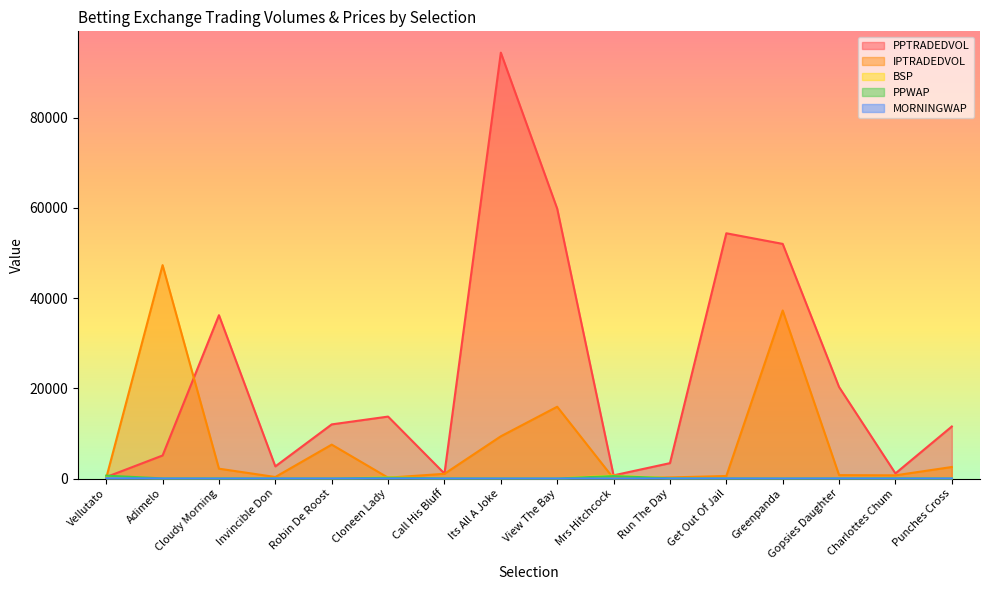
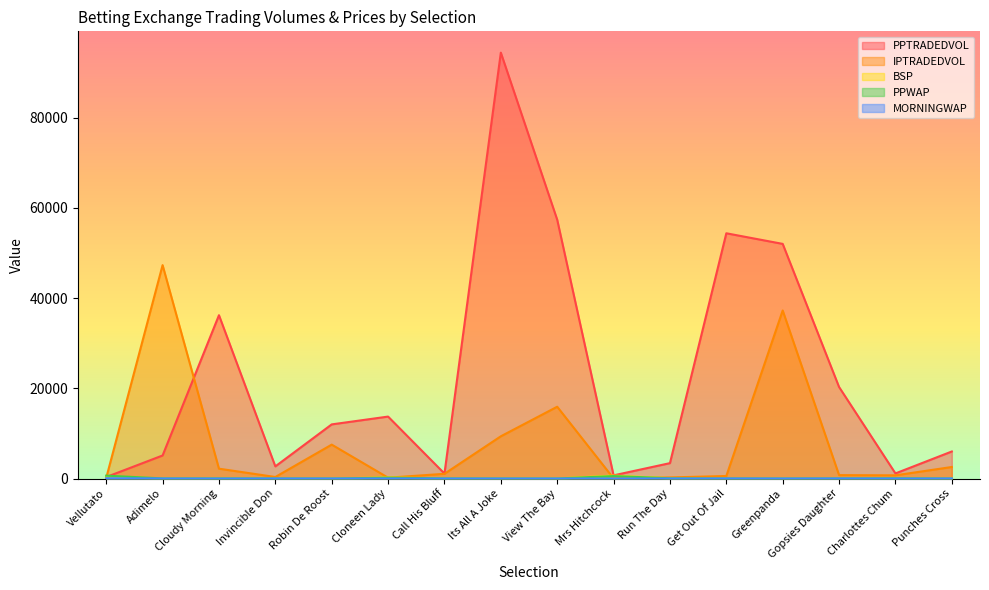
  {
    "PPTRADEDVOL": {
      "Adimelo": 5000,
      "Cloudy Morning": 36000,
      "Invincible Don": 3000,
      "Robin De Roost": 12000,
      "Cloneen Lady": 14000,
      "Its All A Joke": 94000,
-     "View The Bay": 60000,
+     "View The Bay": 57000,
      "Run The Day": 3000,
      "Get Out Of Jail": 54000,
      "Greenpanda": 52000,
      "Gopsies Daughter": 20000,
-     "Punches Cross": 12000
+     "Punches Cross": 6000
    }
  }
